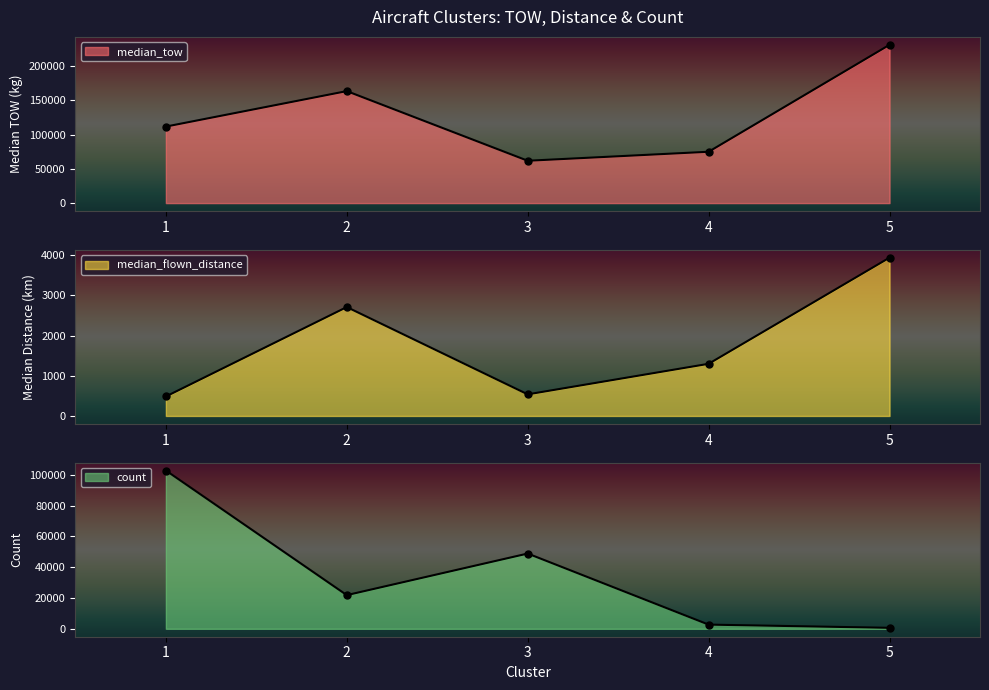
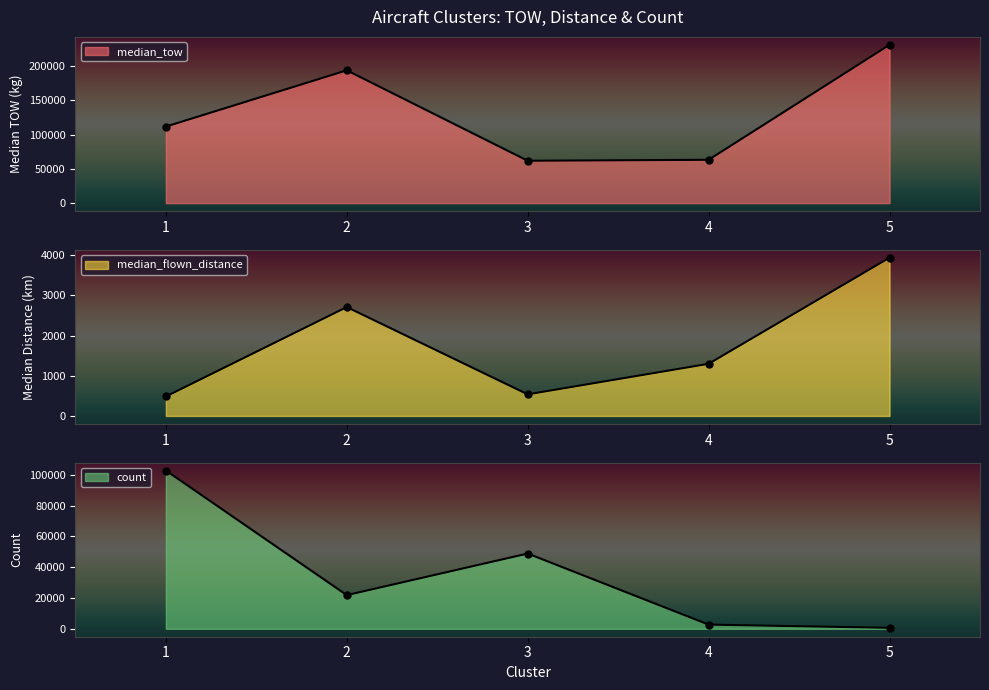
  {
    "Aircraft Clusters: TOW, Distance & Count": {
      "1": 110000,
-     "2": 160000,
+     "2": 190000,
      "3": 60000,
-     "4": 70000,
+     "4": 60000,
      "5": 230000
    }
  }
